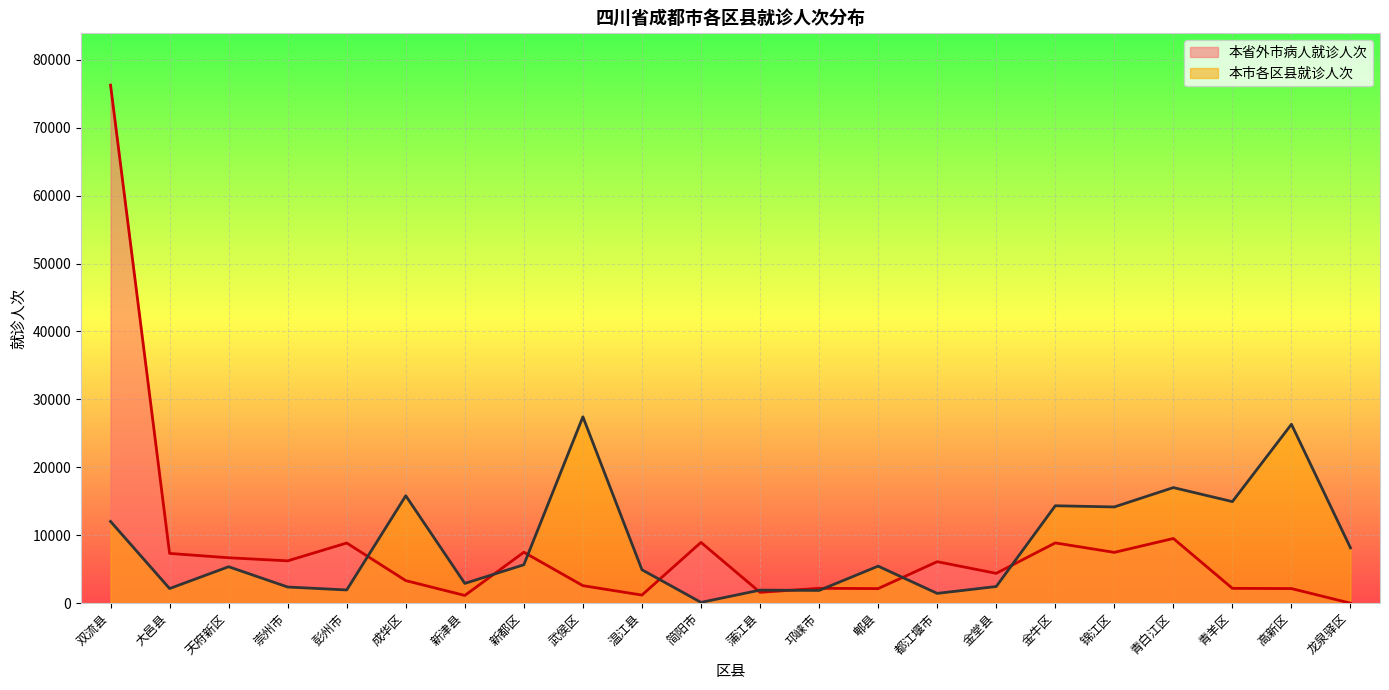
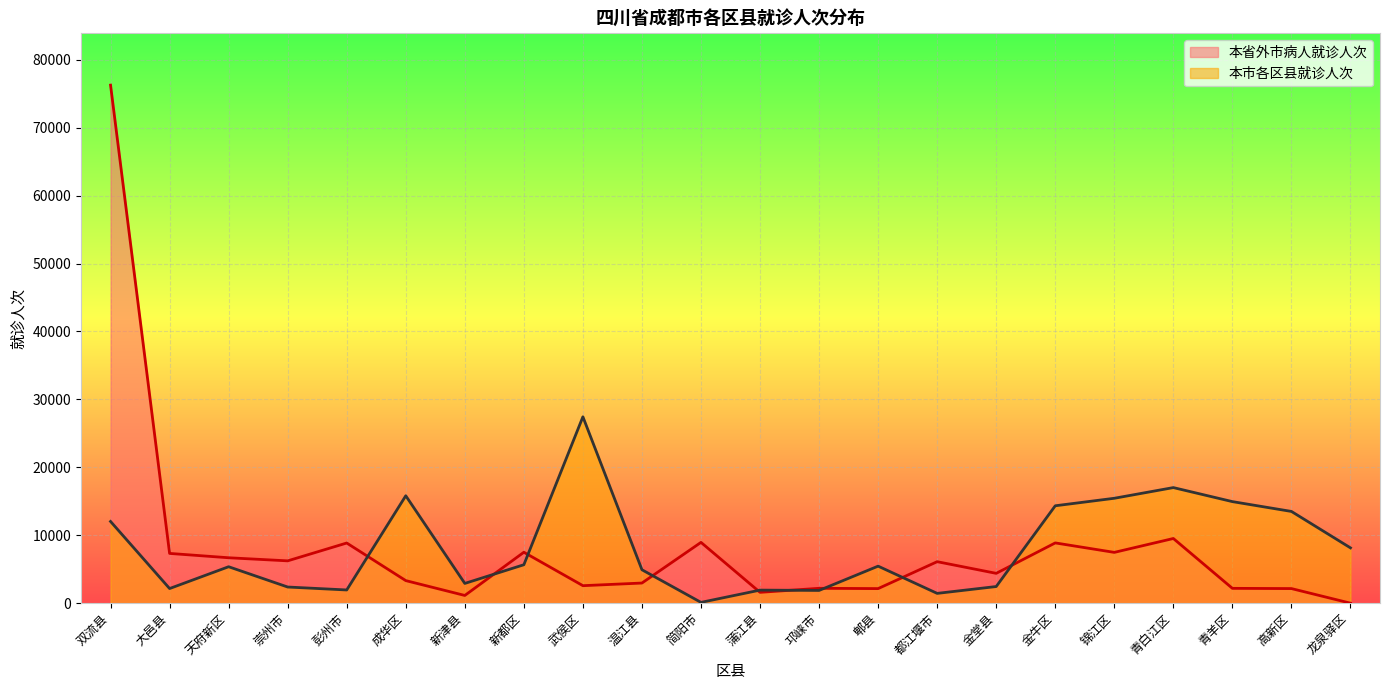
  {
    "本省外市病人就诊人次": {
      "双流县": 76000,
      "大邑县": 7000,
      "天府新区": 7000,
      "崇州市": 6000,
      "彭州市": 9000,
      "成华区": 3000,
      "新津县": 1000,
      "新都区": 7000,
      "武侯区": 3000,
-     "温江县": 1000,
+     "温江县": 3000,
      "简阳市": 9000,
      "郫县": 2000,
      "都江堰市": 6000,
      "金堂县": 4000,
      "金牛区": 9000,
      "锦江区": 7000,
      "青白江区": 10000,
      "青羊区": 2000,
      "高新区": 2000,
      "龙泉驿区": 0
    },
    "本市各区县就诊人次": {
      "双流县": 12000,
      "大邑县": 2000,
      "天府新区": 5000,
      "崇州市": 2000,
      "彭州市": 2000,
      "成华区": 16000,
      "新津县": 3000,
      "新都区": 6000,
      "武侯区": 27000,
      "温江县": 5000,
      "简阳市": 0,
      "郫县": 5000,
      "都江堰市": 1000,
      "金堂县": 2000,
      "金牛区": 14000,
-     "锦江区": 14000,
+     "锦江区": 15000,
      "青白江区": 17000,
      "青羊区": 15000,
-     "高新区": 26000,
+     "高新区": 14000,
      "龙泉驿区": 8000
    }
  }
